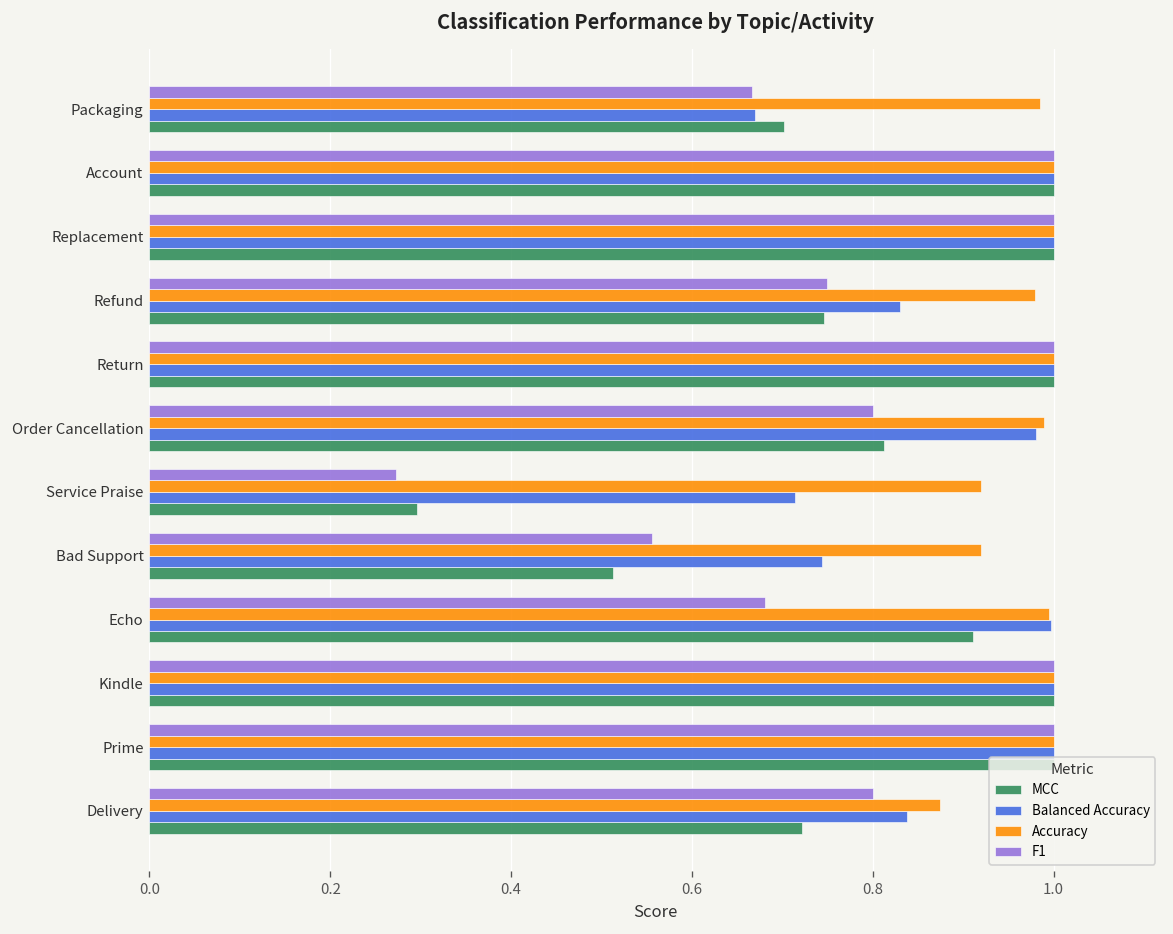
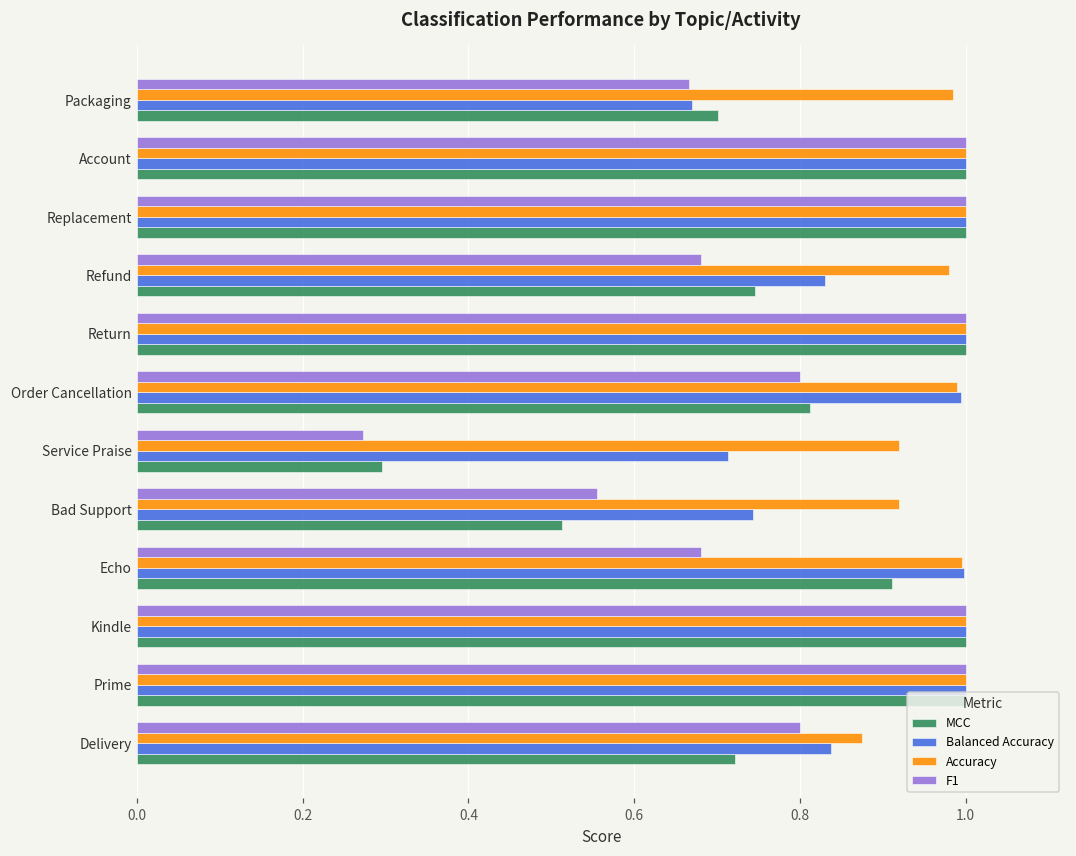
  {
    "MCC": {
      "Packaging": 0.70,
      "Account": 1.00,
      "Replacement": 1.00,
      "Refund": 0.75,
      "Return": 1.00,
      "Order Cancellation": 0.81,
      "Service Praise": 0.30,
      "Bad Support": 0.51,
      "Echo": 0.91,
      "Kindle": 1.00,
      "Delivery": 0.72
    },
    "Balanced Accuracy": {
      "Packaging": 0.67,
      "Account": 1.00,
      "Replacement": 1.00,
      "Refund": 0.83,
      "Return": 1.00,
-     "Order Cancellation": 0.98,
+     "Order Cancellation": 0.99,
      "Service Praise": 0.71,
      "Bad Support": 0.74,
      "Echo": 1.00,
      "Kindle": 1.00,
      "Prime": 1.00,
      "Delivery": 0.84
    },
    "Accuracy": {
      "Packaging": 0.99,
      "Account": 1.00,
      "Replacement": 1.00,
      "Refund": 0.98,
      "Return": 1.00,
      "Order Cancellation": 0.99,
      "Service Praise": 0.92,
      "Bad Support": 0.92,
      "Echo": 1.00,
      "Kindle": 1.00,
      "Prime": 1.00,
      "Delivery": 0.88
    },
    "F1": {
      "Packaging": 0.67,
      "Account": 1.00,
      "Replacement": 1.00,
-     "Refund": 0.75,
+     "Refund": 0.68,
      "Return": 1.00,
      "Order Cancellation": 0.80,
      "Service Praise": 0.27,
      "Bad Support": 0.56,
      "Echo": 0.68,
      "Kindle": 1.00,
      "Prime": 1.00,
      "Delivery": 0.80
    }
  }
